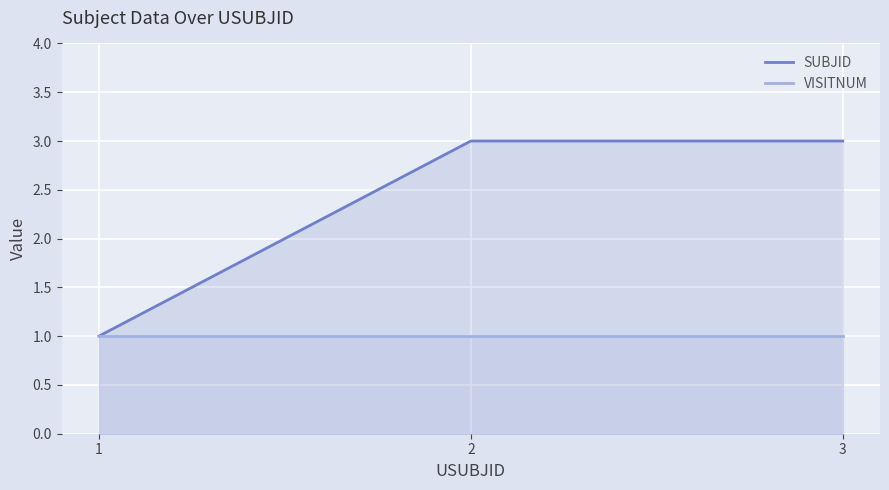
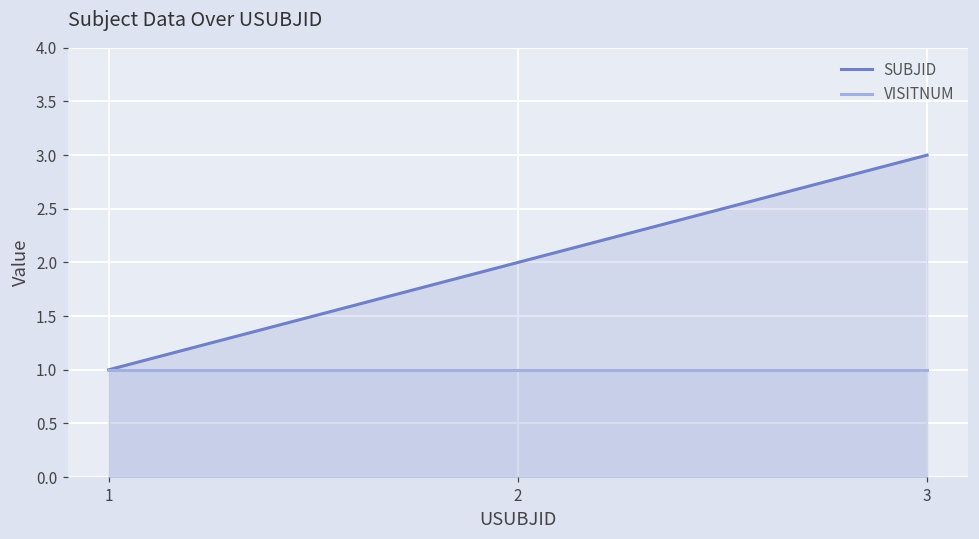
  {
    "SUBJID": {
-     "2": 3,
+     "2": 2,
      "3": 3
    },
    "VISITNUM": {
      "2": 1,
      "3": 1
    }
  }
